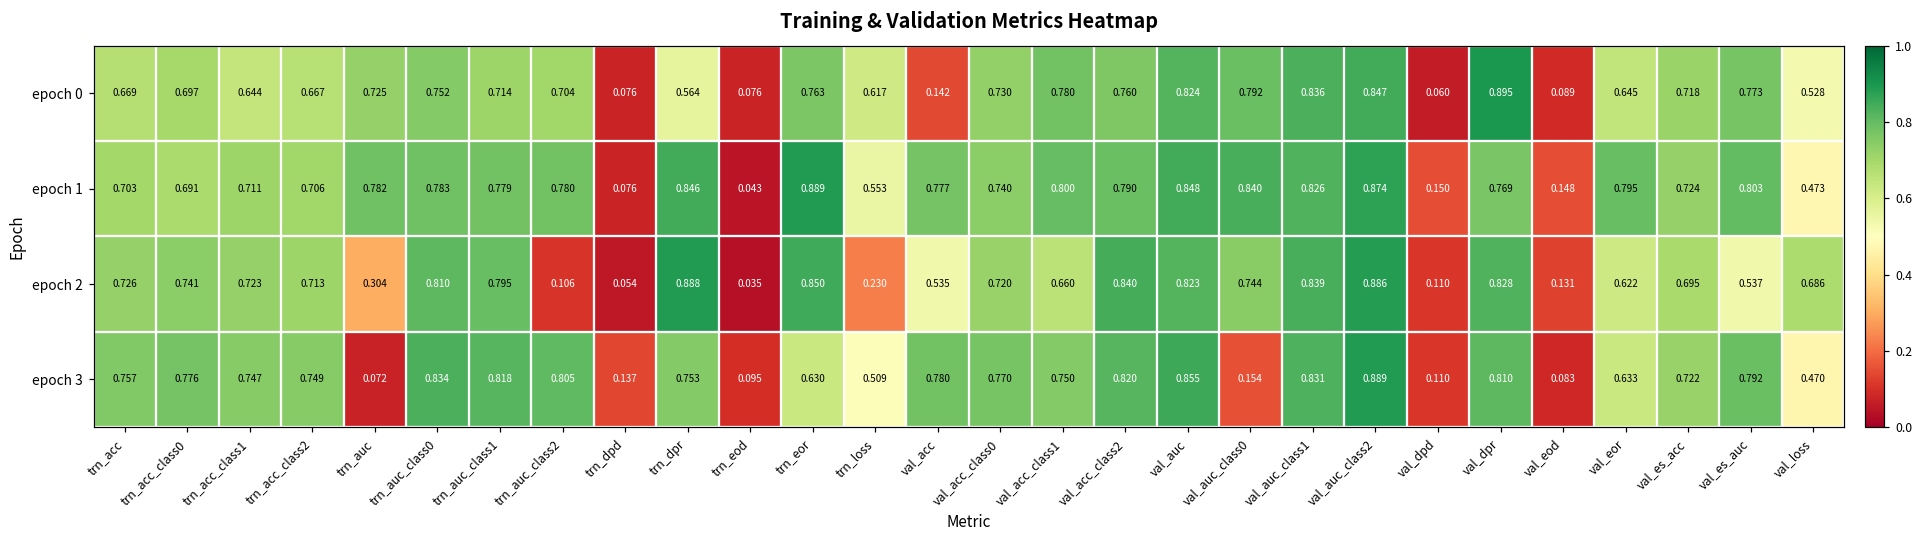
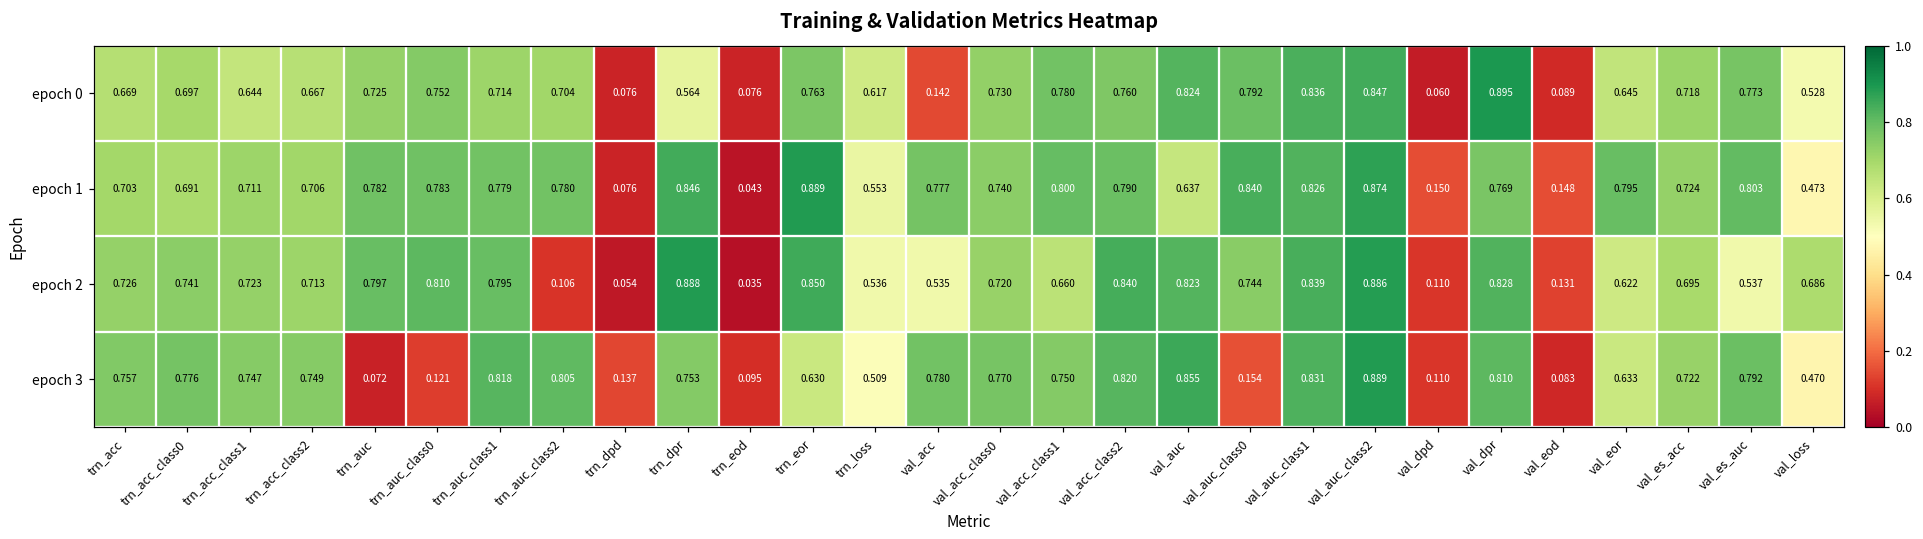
  {
    "epoch 0": {
      "trn_acc": 0.669,
      "trn_acc_class0": 0.697,
      "trn_acc_class1": 0.644,
      "trn_acc_class2": 0.667,
      "trn_auc": 0.725,
      "trn_auc_class0": 0.752,
      "trn_auc_class1": 0.714,
      "trn_auc_class2": 0.704,
      "trn_dpd": 0.076,
      "trn_dpr": 0.564,
      "trn_eod": 0.076,
      "trn_eor": 0.763,
      "trn_loss": 0.617,
      "val_acc": 0.142,
      "val_acc_class0": 0.730,
      "val_acc_class1": 0.780,
      "val_acc_class2": 0.760,
      "val_auc": 0.824,
      "val_auc_class0": 0.792,
      "val_auc_class1": 0.836,
      "val_auc_class2": 0.847,
      "val_dpd": 0.060,
      "val_dpr": 0.895,
      "val_eod": 0.089,
      "val_eor": 0.645,
      "val_es_acc": 0.718,
      "val_es_auc": 0.773,
      "val_loss": 0.528
    },
    "epoch 1": {
      "trn_acc": 0.703,
      "trn_acc_class0": 0.691,
      "trn_acc_class1": 0.711,
      "trn_acc_class2": 0.706,
      "trn_auc": 0.782,
      "trn_auc_class0": 0.783,
      "trn_auc_class1": 0.779,
      "trn_auc_class2": 0.780,
      "trn_dpd": 0.076,
      "trn_dpr": 0.846,
      "trn_eod": 0.043,
      "trn_eor": 0.889,
      "trn_loss": 0.553,
      "val_acc": 0.777,
      "val_acc_class0": 0.740,
      "val_acc_class1": 0.800,
      "val_acc_class2": 0.790,
-     "val_auc": 0.848,
+     "val_auc": 0.637,
      "val_auc_class0": 0.840,
      "val_auc_class1": 0.826,
      "val_auc_class2": 0.874,
      "val_dpd": 0.150,
      "val_dpr": 0.769,
      "val_eod": 0.148,
      "val_eor": 0.795,
      "val_es_acc": 0.724,
      "val_es_auc": 0.803,
      "val_loss": 0.473
    },
    "epoch 2": {
      "trn_acc": 0.726,
      "trn_acc_class0": 0.741,
      "trn_acc_class1": 0.723,
      "trn_acc_class2": 0.713,
-     "trn_auc": 0.304,
+     "trn_auc": 0.797,
      "trn_auc_class0": 0.810,
      "trn_auc_class1": 0.795,
      "trn_auc_class2": 0.106,
      "trn_dpd": 0.054,
      "trn_dpr": 0.888,
      "trn_eod": 0.035,
      "trn_eor": 0.850,
-     "trn_loss": 0.230,
+     "trn_loss": 0.536,
      "val_acc": 0.535,
      "val_acc_class0": 0.720,
      "val_acc_class1": 0.660,
      "val_acc_class2": 0.840,
      "val_auc": 0.823,
      "val_auc_class0": 0.744,
      "val_auc_class1": 0.839,
      "val_auc_class2": 0.886,
      "val_dpd": 0.110,
      "val_dpr": 0.828,
      "val_eod": 0.131,
      "val_eor": 0.622,
      "val_es_acc": 0.695,
      "val_es_auc": 0.537,
      "val_loss": 0.686
    },
    "epoch 3": {
      "trn_acc": 0.757,
      "trn_acc_class0": 0.776,
      "trn_acc_class1": 0.747,
      "trn_acc_class2": 0.749,
      "trn_auc": 0.072,
-     "trn_auc_class0": 0.834,
+     "trn_auc_class0": 0.121,
      "trn_auc_class1": 0.818,
      "trn_auc_class2": 0.805,
      "trn_dpd": 0.137,
      "trn_dpr": 0.753,
      "trn_eod": 0.095,
      "trn_eor": 0.630,
      "trn_loss": 0.509,
      "val_acc": 0.780,
      "val_acc_class0": 0.770,
      "val_acc_class1": 0.750,
      "val_acc_class2": 0.820,
      "val_auc": 0.855,
      "val_auc_class0": 0.154,
      "val_auc_class1": 0.831,
      "val_auc_class2": 0.889,
      "val_dpd": 0.110,
      "val_dpr": 0.810,
      "val_eod": 0.083,
      "val_eor": 0.633,
      "val_es_acc": 0.722,
      "val_es_auc": 0.792,
      "val_loss": 0.470
    }
  }
